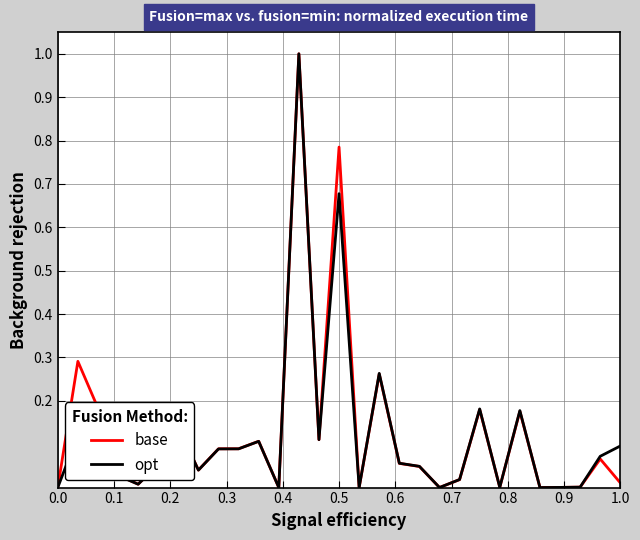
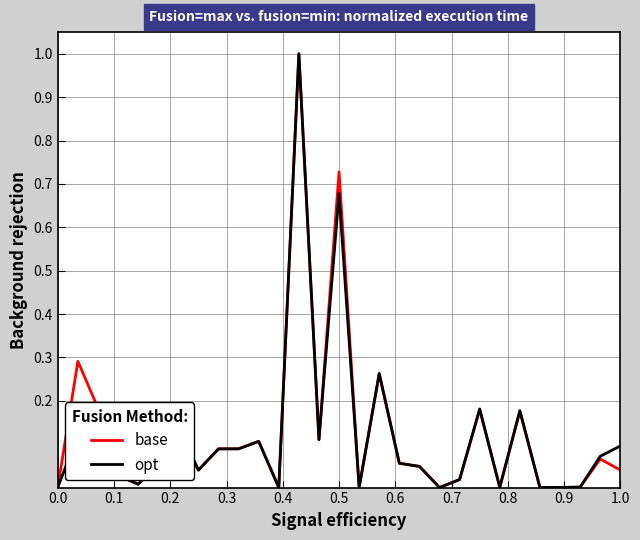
  {
    "base": {
-     "0.5": 0.78,
-     "1.0": 0.01
+     "0.5": 0.73,
+     "1.0": 0.04
    },
    "opt": {
      "0.5": 0.68,
      "1.0": 0.10
    }
  }
